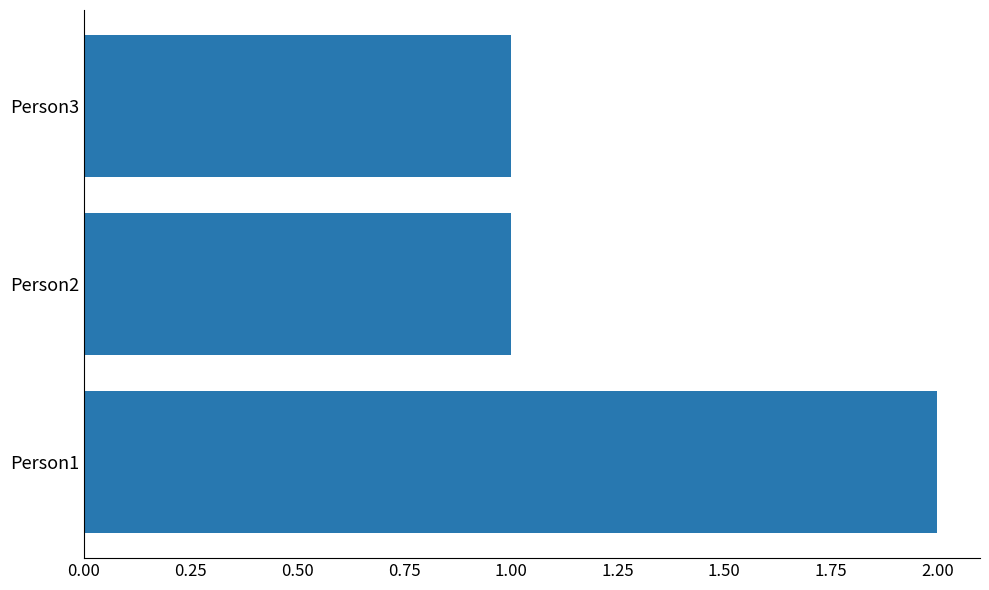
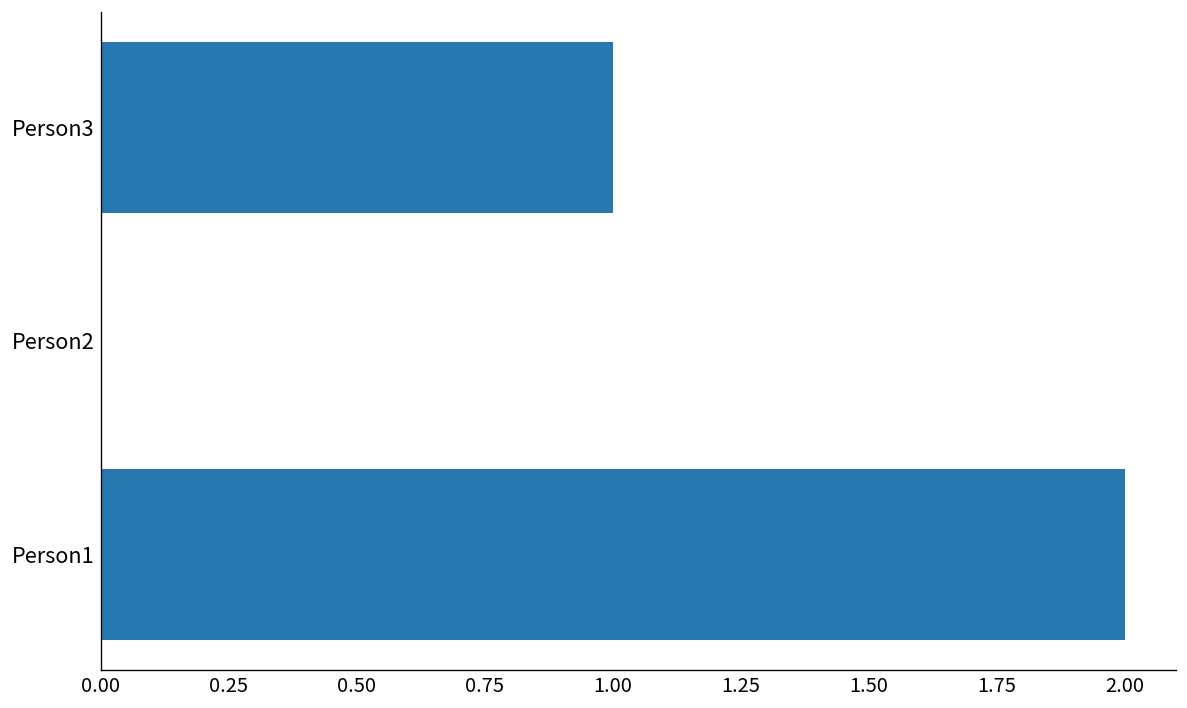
  {
    "Person3": 1,
-   "Person2": 1,
+   "Person2": 0,
    "Person1": 2
  }
